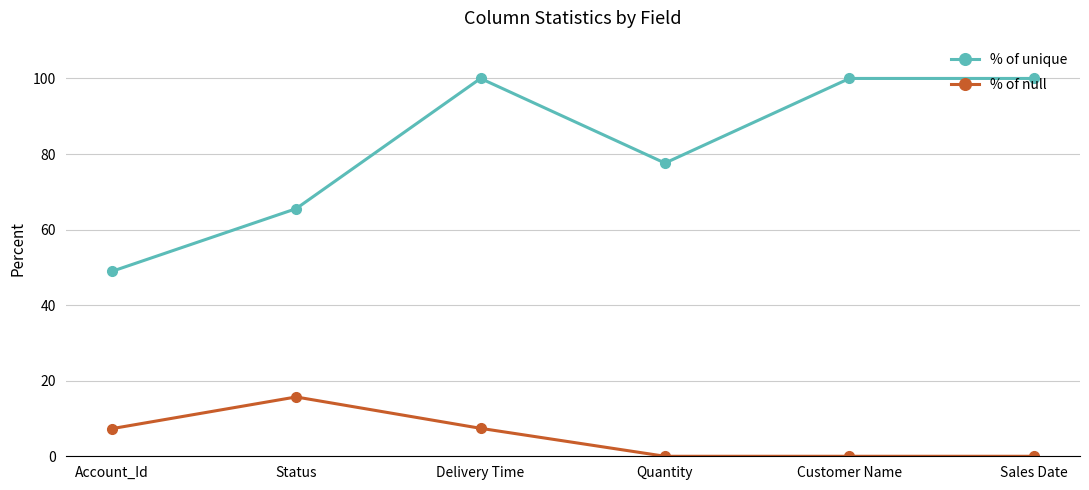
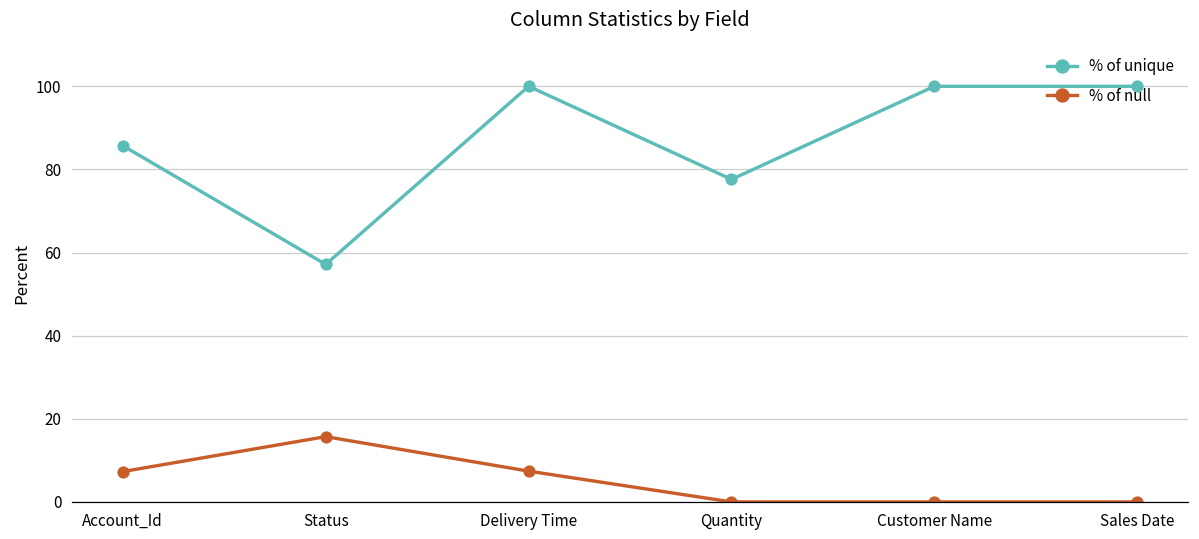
  {
    "% of unique": {
-     "Account_Id": 49,
-     "Status": 66,
+     "Account_Id": 86,
+     "Status": 57,
      "Delivery Time": 100,
      "Quantity": 78,
      "Customer Name": 100,
      "Sales Date": 100
    },
    "% of null": {
      "Account_Id": 7,
      "Status": 16,
      "Delivery Time": 7,
      "Quantity": 0,
      "Customer Name": 0,
      "Sales Date": 0
    }
  }
